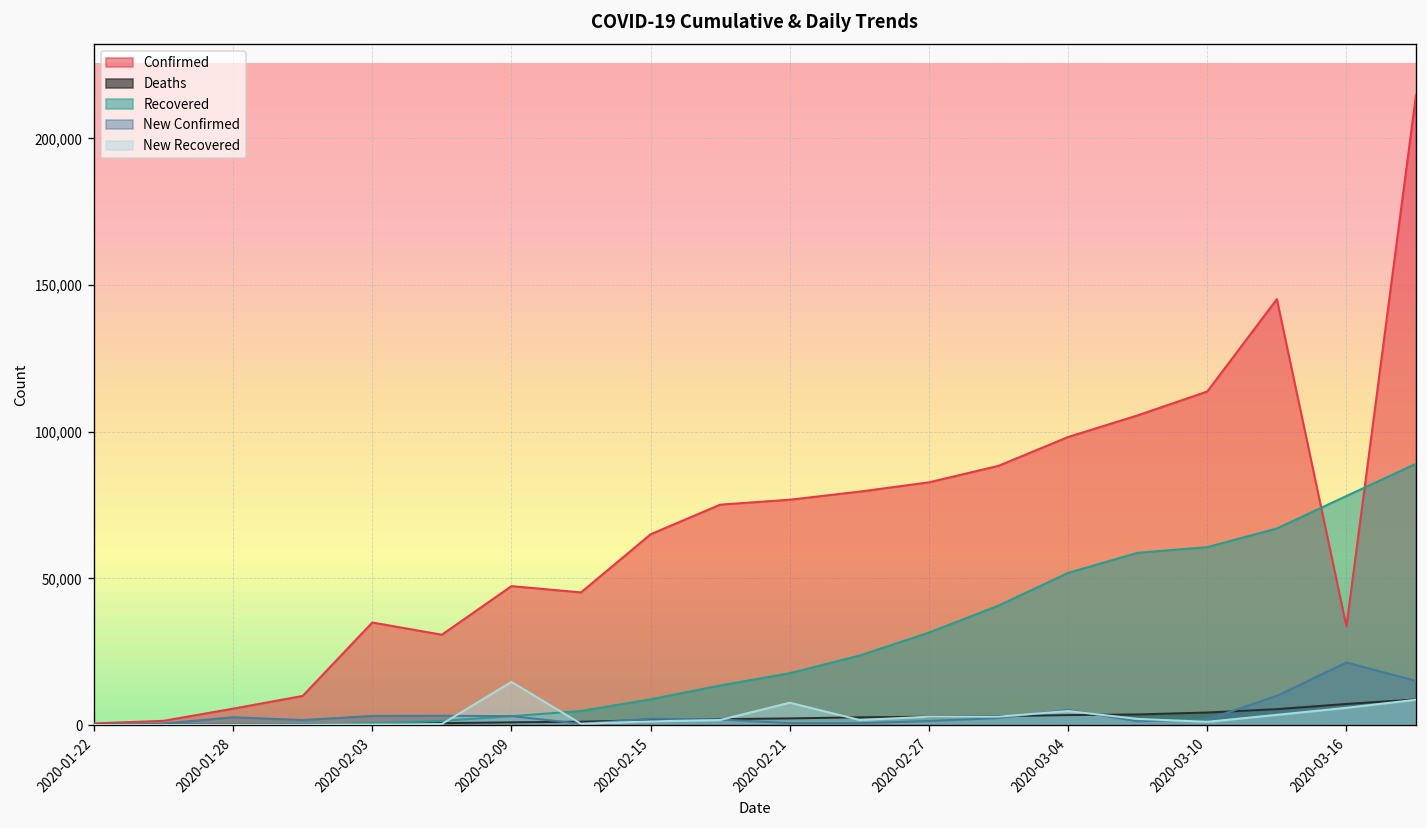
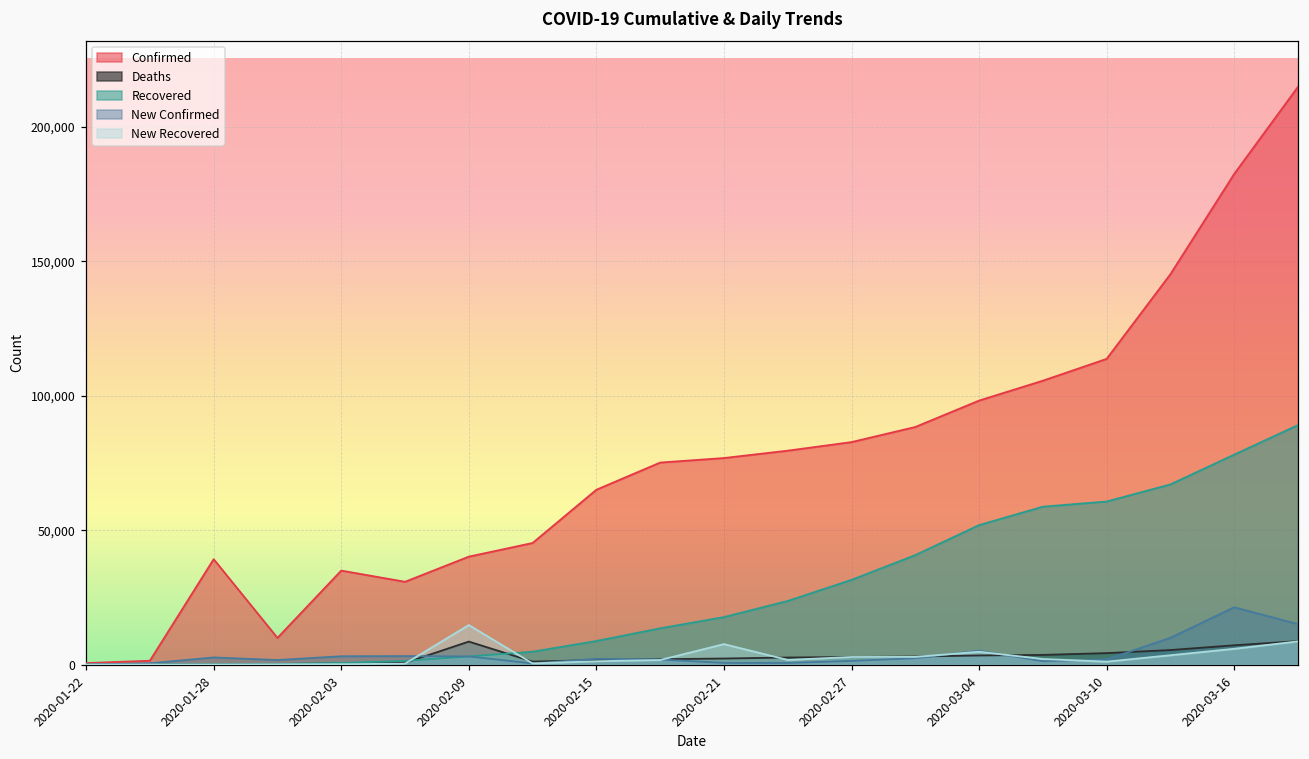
  {
    "Confirmed": {
-     "2020-01-28": "6,000",
+     "2020-01-28": "39,000",
      "2020-02-03": "35,000",
-     "2020-02-09": "47,000",
+     "2020-02-09": "40,000",
      "2020-02-15": "65,000",
      "2020-02-21": "77,000",
      "2020-02-27": "83,000",
      "2020-03-04": "98,000",
      "2020-03-10": "114,000",
-     "2020-03-16": "34,000"
+     "2020-03-16": "182,000"
    },
    "Deaths": {
-     "2020-02-09": "1,000",
+     "2020-02-09": "9,000",
      "2020-02-21": "2,000",
      "2020-03-04": "3,000",
      "2020-03-10": "4,000",
      "2020-03-16": "7,000"
    },
    "New Recovered": {
      "2020-02-09": "15,000",
      "2020-02-21": "8,000",
      "2020-03-16": "6,000"
    }
  }
